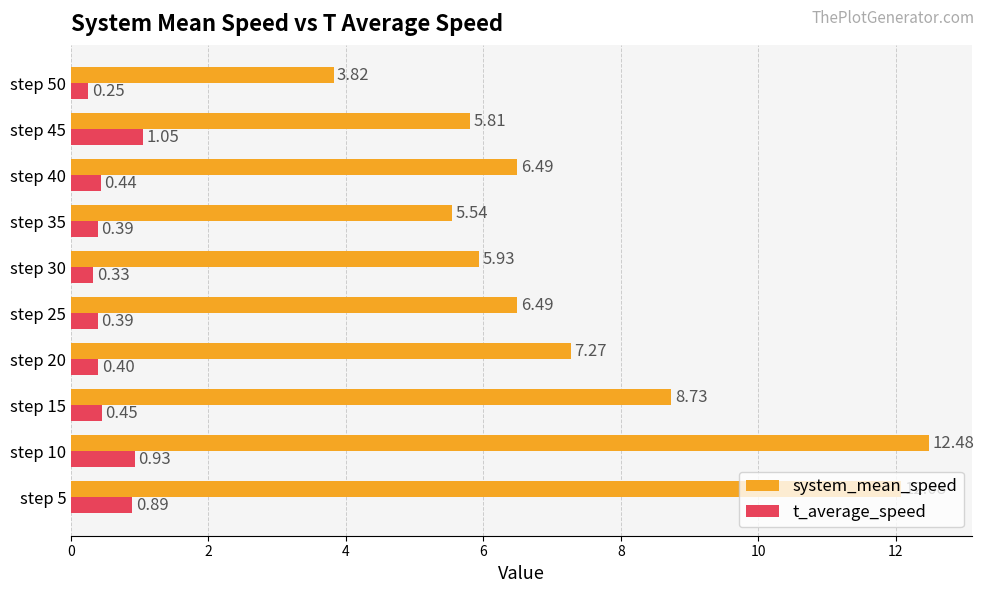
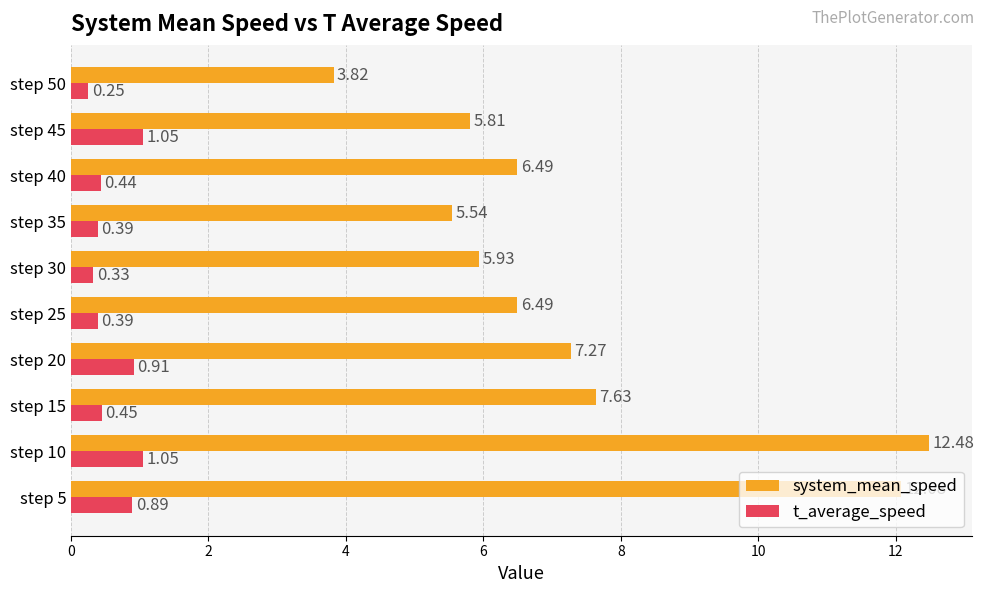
  {
    "system_mean_speed": {
      "step 50": 3.82,
      "step 45": 5.81,
      "step 40": 6.49,
      "step 35": 5.54,
      "step 30": 5.93,
      "step 25": 6.49,
      "step 20": 7.27,
-     "step 15": 8.73,
+     "step 15": 7.63,
      "step 10": 12.48
    },
    "t_average_speed": {
      "step 50": 0.25,
      "step 45": 1.05,
      "step 40": 0.44,
      "step 35": 0.39,
      "step 30": 0.33,
      "step 25": 0.39,
-     "step 20": 0.40,
+     "step 20": 0.91,
      "step 15": 0.45,
-     "step 10": 0.93,
+     "step 10": 1.05,
      "step 5": 0.89
    }
  }
